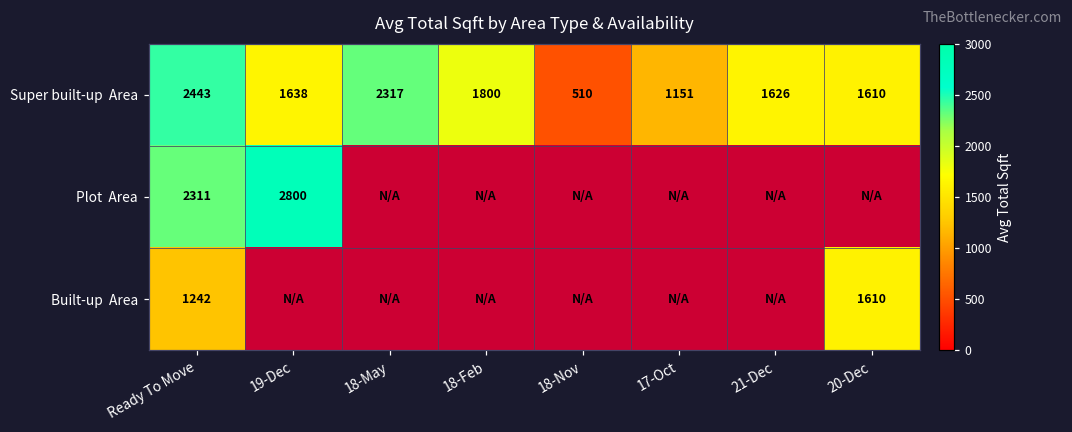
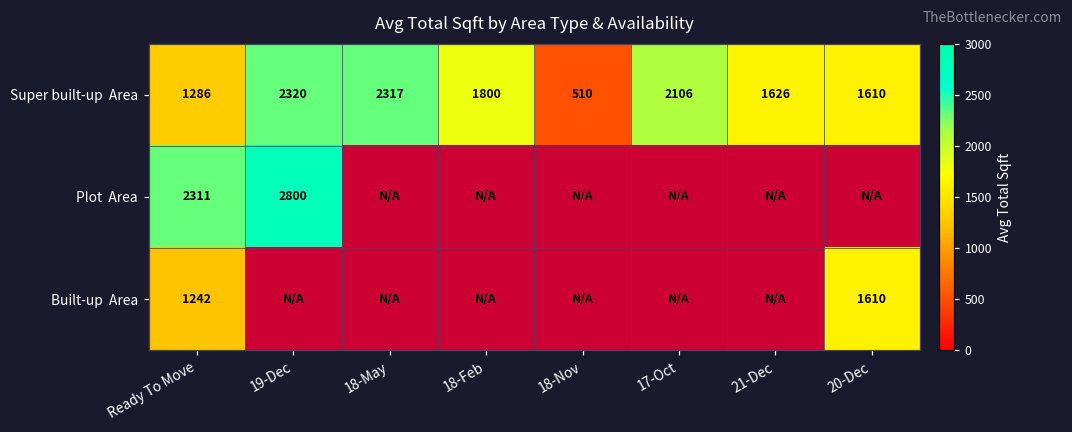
  {
    "Super built-up Area": {
-     "Ready To Move": 2443,
-     "19-Dec": 1638,
+     "Ready To Move": 1286,
+     "19-Dec": 2320,
      "18-May": 2317,
      "18-Feb": 1800,
      "18-Nov": 510,
-     "17-Oct": 1151,
+     "17-Oct": 2106,
      "21-Dec": 1626,
      "20-Dec": 1610
    },
    "Plot Area": {
      "Ready To Move": 2311,
      "19-Dec": 2800
    },
    "Built-up Area": {
      "Ready To Move": 1242,
      "20-Dec": 1610
    }
  }
